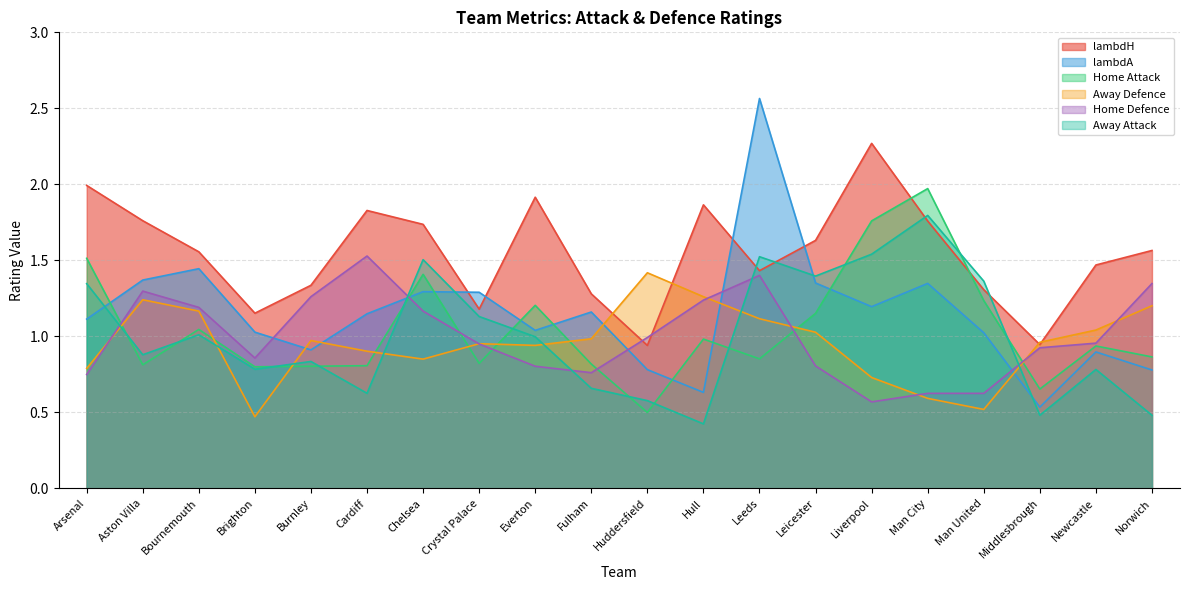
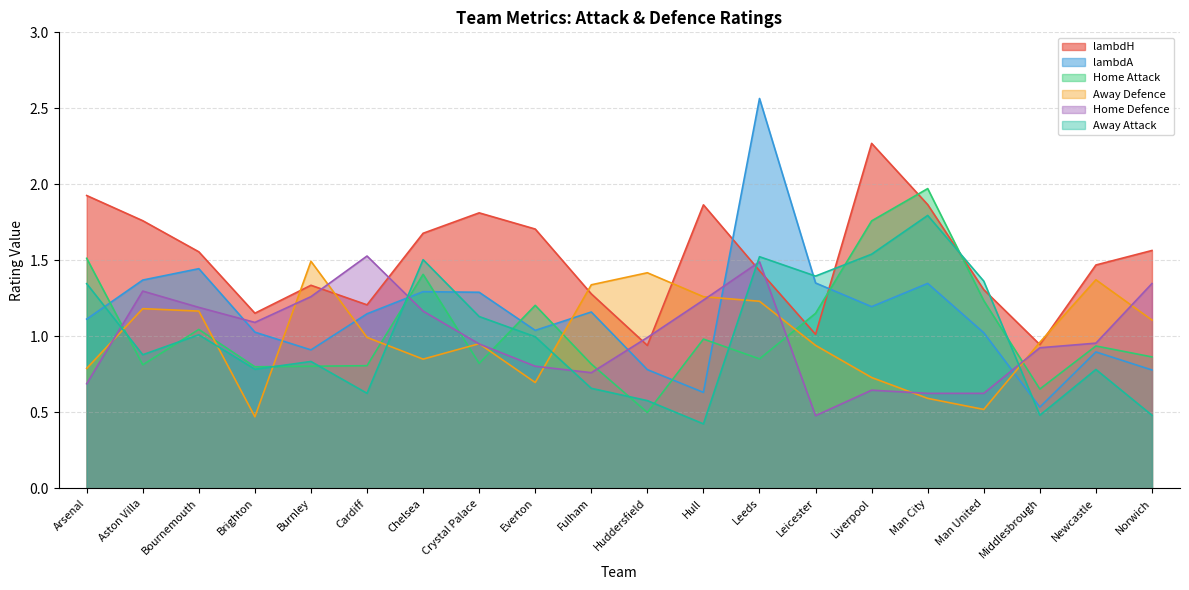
  {
    "lambdH": {
-     "Arsenal": 1.99,
+     "Arsenal": 1.93,
      "Aston Villa": 1.76,
      "Bournemouth": 1.56,
      "Brighton": 1.15,
      "Burnley": 1.34,
-     "Cardiff": 1.83,
-     "Chelsea": 1.74,
-     "Crystal Palace": 1.18,
-     "Everton": 1.92,
+     "Cardiff": 1.21,
+     "Chelsea": 1.68,
+     "Crystal Palace": 1.81,
+     "Everton": 1.71,
      "Fulham": 1.28,
      "Huddersfield": 0.94,
      "Hull": 1.87,
      "Leeds": 1.43,
-     "Leicester": 1.63,
+     "Leicester": 1.01,
      "Liverpool": 2.27,
-     "Man City": 1.76,
+     "Man City": 1.87,
      "Man United": 1.31,
      "Newcastle": 1.47,
      "Norwich": 1.57
    },
    "Away Defence": {
      "Arsenal": 0.79,
-     "Aston Villa": 1.24,
+     "Aston Villa": 1.18,
      "Bournemouth": 1.17,
      "Brighton": 0.47,
-     "Burnley": 0.97,
-     "Cardiff": 0.90,
+     "Burnley": 1.49,
+     "Cardiff": 0.99,
      "Chelsea": 0.85,
-     "Everton": 0.94,
-     "Fulham": 0.98,
+     "Everton": 0.70,
+     "Fulham": 1.34,
      "Huddersfield": 1.42,
      "Hull": 1.26,
-     "Leeds": 1.12,
-     "Leicester": 1.03,
+     "Leeds": 1.23,
+     "Leicester": 0.94,
      "Liverpool": 0.73,
      "Man City": 0.59,
      "Man United": 0.52,
-     "Newcastle": 1.04,
-     "Norwich": 1.20
+     "Newcastle": 1.37,
+     "Norwich": 1.11
    },
    "Home Defence": {
-     "Arsenal": 0.75,
+     "Arsenal": 0.69,
      "Aston Villa": 1.30,
      "Bournemouth": 1.19,
-     "Brighton": 0.86,
+     "Brighton": 1.09,
      "Burnley": 1.26,
      "Cardiff": 1.53,
      "Chelsea": 1.17,
      "Everton": 0.80,
      "Fulham": 0.76,
      "Huddersfield": 0.99,
      "Hull": 1.24,
-     "Leeds": 1.40,
-     "Leicester": 0.81,
-     "Liverpool": 0.57,
+     "Leeds": 1.49,
+     "Leicester": 0.48,
+     "Liverpool": 0.65,
      "Man City": 0.63,
      "Man United": 0.63,
      "Middlesbrough": 0.93,
      "Newcastle": 0.96,
      "Norwich": 1.35
    }
  }
